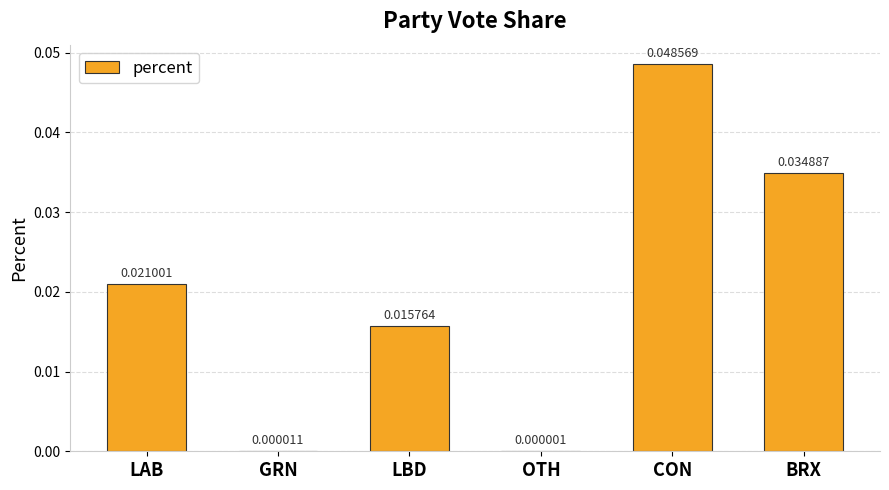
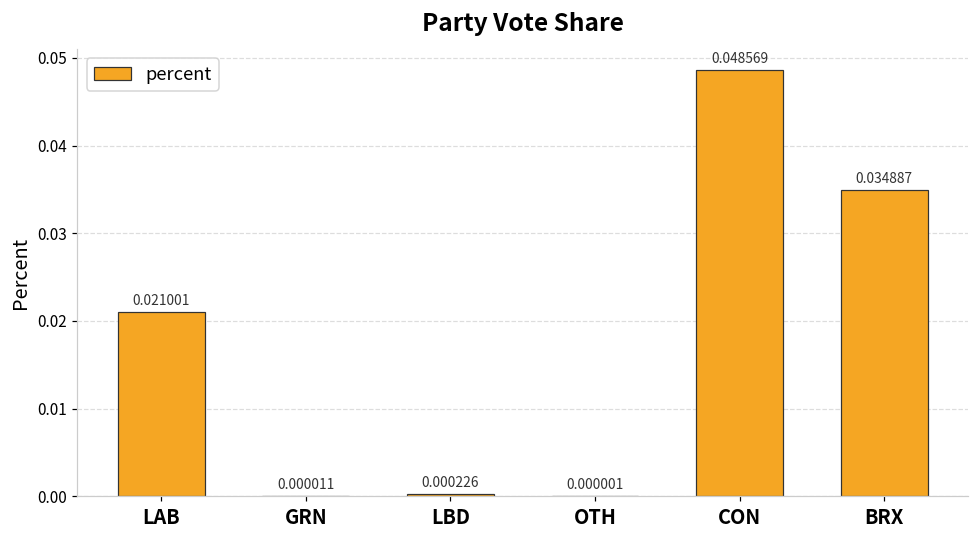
  {
    "LAB": 0.021001,
    "GRN": 0.000011,
-   "LBD": 0.015764,
+   "LBD": 0.000226,
    "OTH": 0.000001,
    "CON": 0.048569,
    "BRX": 0.034887
  }
